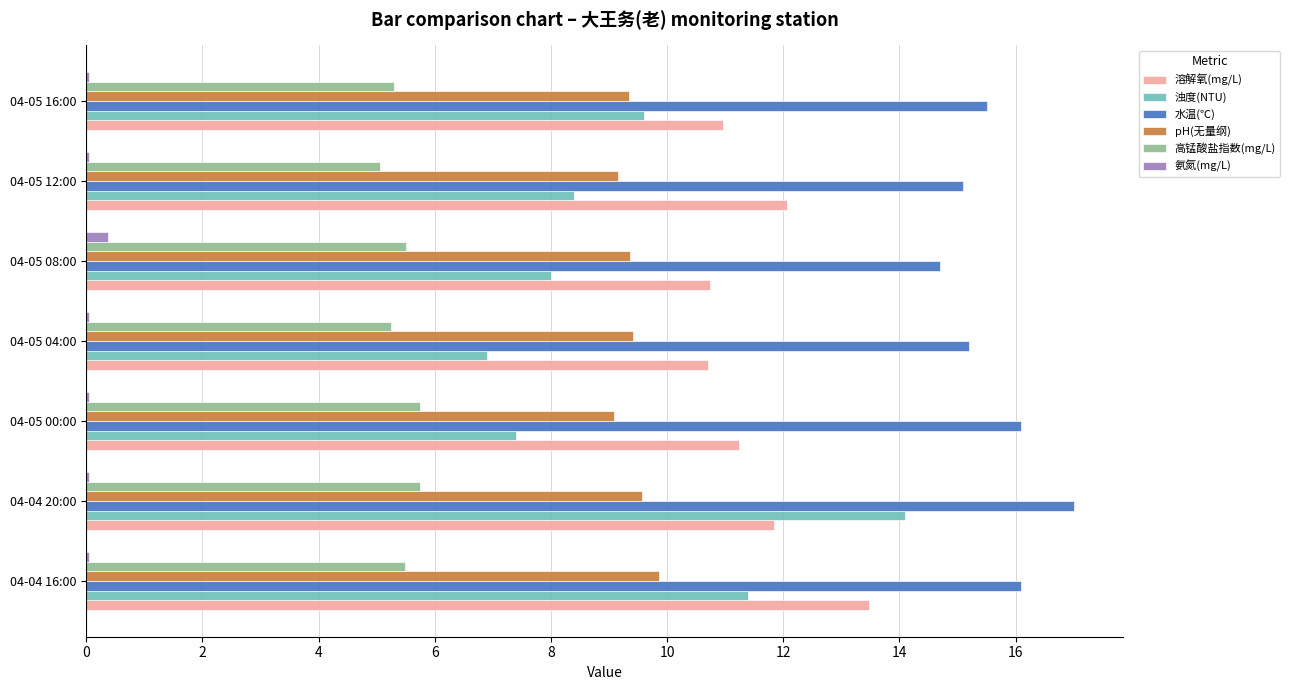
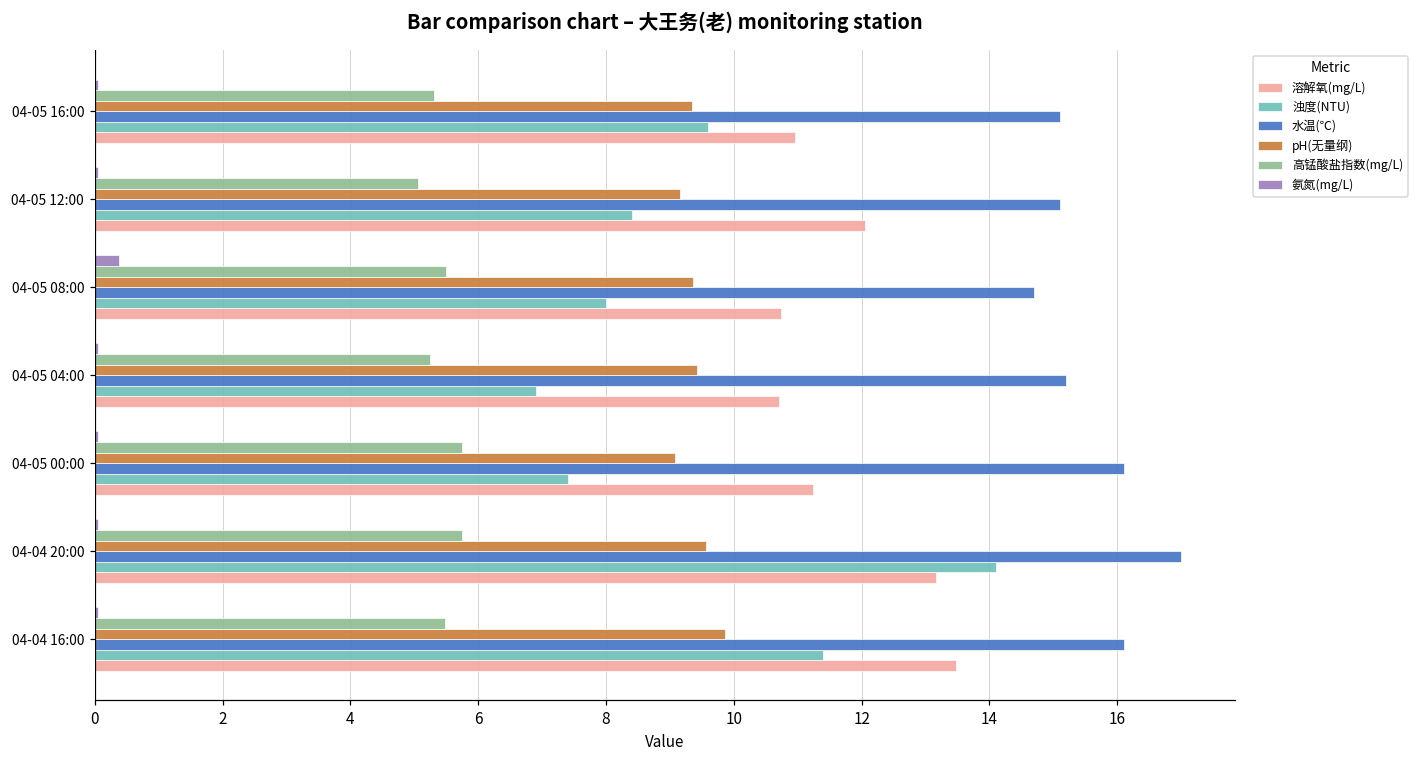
  {
    "溶解氧(mg/L)": {
      "04-05 16:00": 11.0,
      "04-05 12:00": 12.1,
      "04-05 08:00": 10.7,
      "04-05 04:00": 10.7,
      "04-05 00:00": 11.2,
-     "04-04 20:00": 11.8,
+     "04-04 20:00": 13.2,
      "04-04 16:00": 13.5
    },
    "水温(℃)": {
-     "04-05 16:00": 15.5,
+     "04-05 16:00": 15.1,
      "04-05 12:00": 15.1,
      "04-05 08:00": 14.7,
      "04-05 04:00": 15.2,
      "04-05 00:00": 16.1,
      "04-04 20:00": 17.0,
      "04-04 16:00": 16.1
    },
    "pH(无量纲)": {
      "04-05 16:00": 9.3,
      "04-05 12:00": 9.2,
      "04-05 08:00": 9.4,
      "04-05 04:00": 9.4,
      "04-05 00:00": 9.1,
      "04-04 20:00": 9.6,
      "04-04 16:00": 9.9
    },
    "氨氮(mg/L)": {
      "04-05 16:00": 0.0,
      "04-05 12:00": 0.1,
      "04-05 08:00": 0.4,
      "04-05 04:00": 0.0,
      "04-05 00:00": 0.0,
      "04-04 20:00": 0.0,
      "04-04 16:00": 0.1
    }
  }
